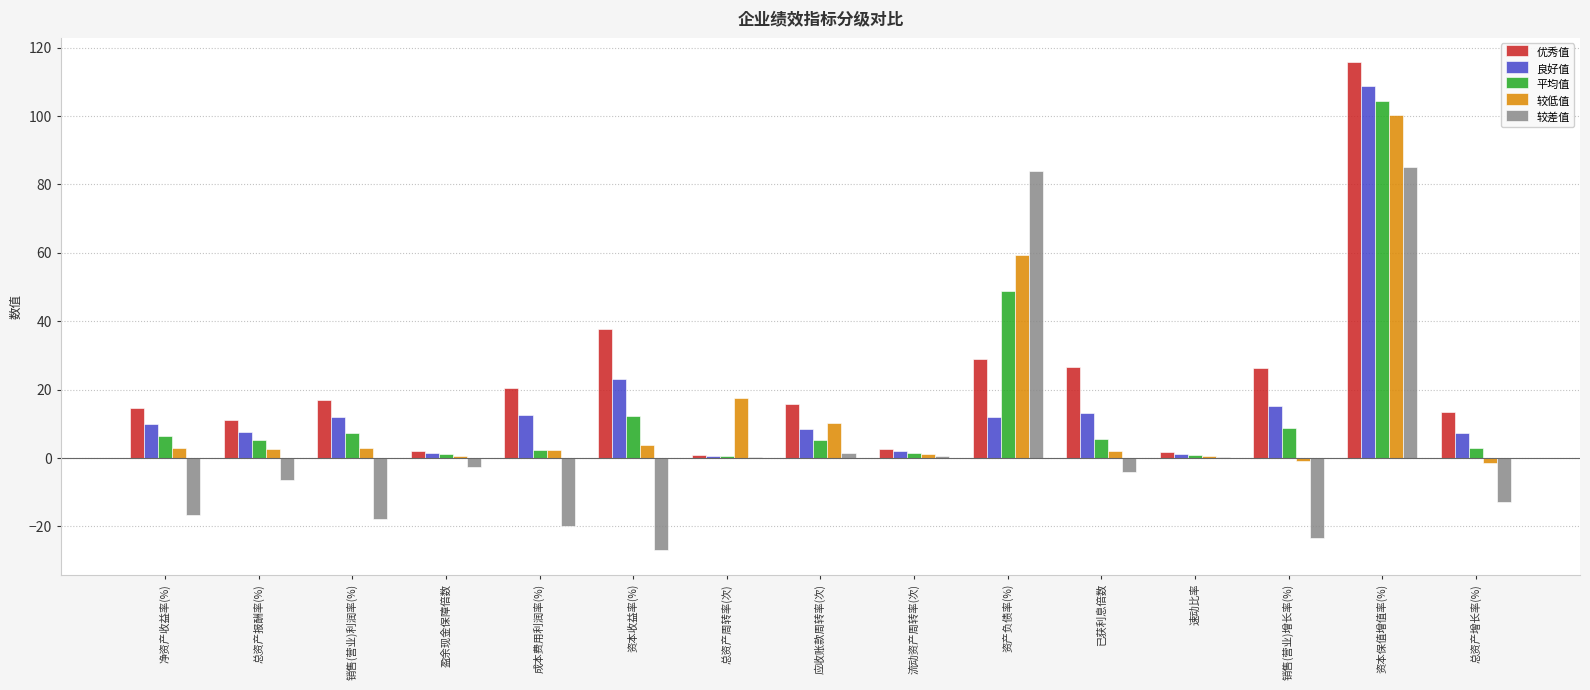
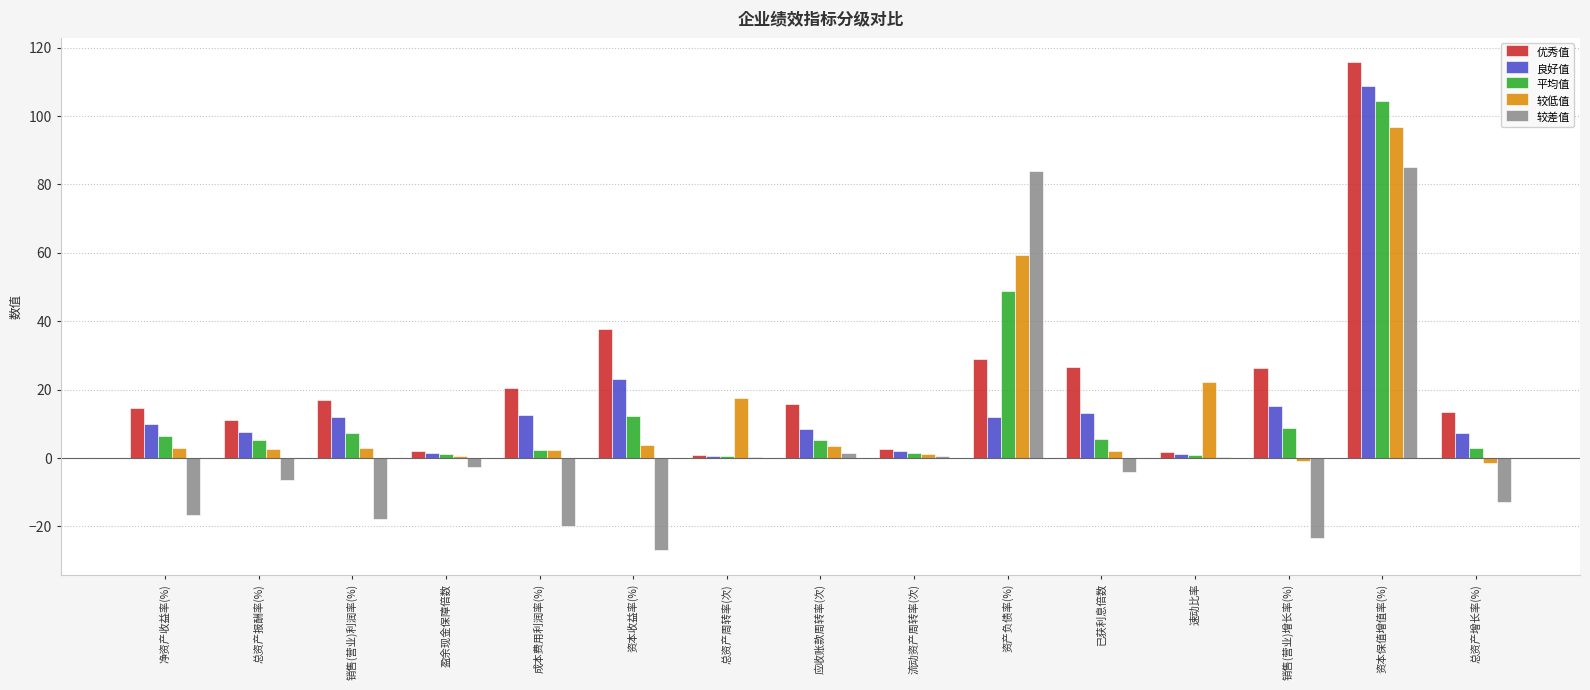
  {
    "优秀值": {
      "净资产收益率(%)": 15,
      "总资产报酬率(%)": 11,
      "销售(营业)利润率(%)": 17,
      "盈余现金保障倍数": 2,
      "成本费用利润率(%)": 20,
      "资本收益率(%)": 38,
      "总资产周转率(次)": 1,
      "应收账款周转率(次)": 16,
      "流动资产周转率(次)": 3,
      "资产负债率(%)": 29,
      "已获利息倍数": 27,
      "速动比率": 2,
      "销售(营业)增长率(%)": 26,
      "资本保值增值率(%)": 116,
      "总资产增长率(%)": 14
    },
    "良好值": {
      "净资产收益率(%)": 10,
      "总资产报酬率(%)": 8,
      "销售(营业)利润率(%)": 12,
      "盈余现金保障倍数": 2,
      "成本费用利润率(%)": 13,
      "资本收益率(%)": 23,
      "应收账款周转率(次)": 8,
      "流动资产周转率(次)": 2,
      "资产负债率(%)": 12,
      "已获利息倍数": 13,
      "速动比率": 1,
      "销售(营业)增长率(%)": 15,
      "资本保值增值率(%)": 109,
      "总资产增长率(%)": 7
    },
    "平均值": {
      "净资产收益率(%)": 7,
      "总资产报酬率(%)": 5,
      "销售(营业)利润率(%)": 7,
      "盈余现金保障倍数": 1,
      "成本费用利润率(%)": 2,
      "资本收益率(%)": 12,
      "应收账款周转率(次)": 5,
      "流动资产周转率(次)": 2,
      "资产负债率(%)": 49,
      "已获利息倍数": 6,
      "速动比率": 1,
      "销售(营业)增长率(%)": 9,
      "资本保值增值率(%)": 105,
      "总资产增长率(%)": 3
    },
    "较低值": {
      "净资产收益率(%)": 3,
      "总资产报酬率(%)": 3,
      "销售(营业)利润率(%)": 3,
      "成本费用利润率(%)": 2,
      "资本收益率(%)": 4,
      "总资产周转率(次)": 18,
-     "应收账款周转率(次)": 10,
+     "应收账款周转率(次)": 4,
      "流动资产周转率(次)": 1,
      "资产负债率(%)": 59,
      "已获利息倍数": 2,
-     "速动比率": 1,
+     "速动比率": 22,
      "销售(营业)增长率(%)": -1,
-     "资本保值增值率(%)": 100,
+     "资本保值增值率(%)": 97,
      "总资产增长率(%)": -1
    },
    "较差值": {
      "净资产收益率(%)": -17,
      "总资产报酬率(%)": -6,
      "销售(营业)利润率(%)": -18,
      "盈余现金保障倍数": -3,
      "成本费用利润率(%)": -20,
      "资本收益率(%)": -27,
      "应收账款周转率(次)": 2,
      "资产负债率(%)": 84,
      "已获利息倍数": -4,
      "销售(营业)增长率(%)": -23,
      "资本保值增值率(%)": 85,
      "总资产增长率(%)": -13
    }
  }
